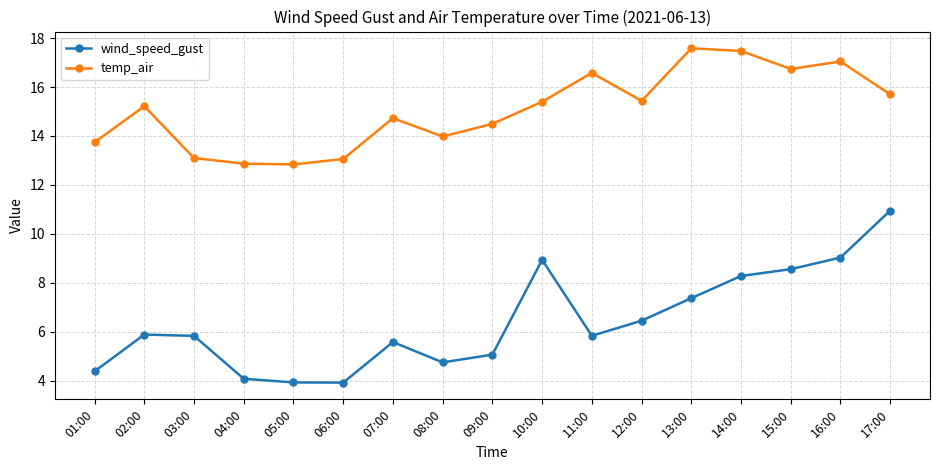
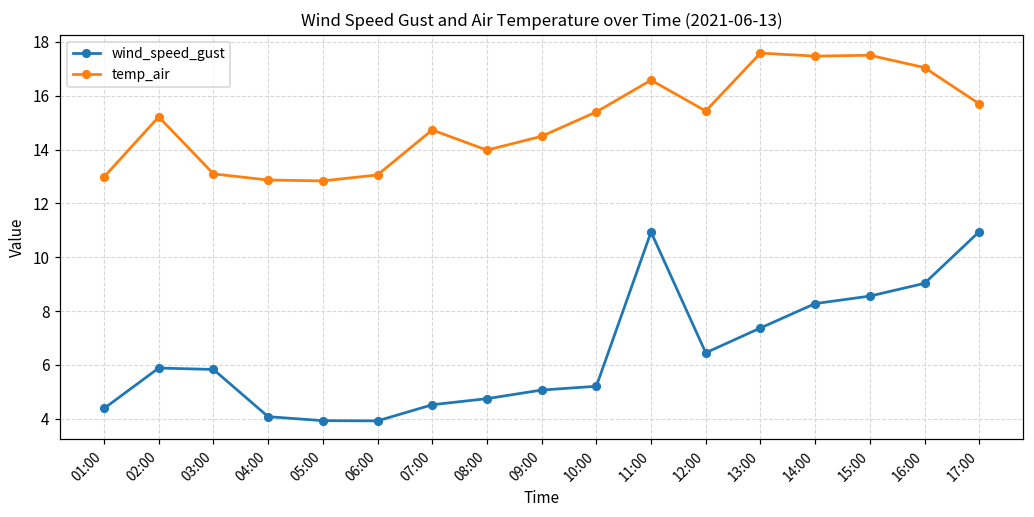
  {
    "wind_speed_gust": {
      "01:00": 4.4,
      "02:00": 5.9,
      "03:00": 5.8,
      "04:00": 4.1,
      "05:00": 3.9,
      "06:00": 3.9,
-     "07:00": 5.6,
+     "07:00": 4.5,
      "08:00": 4.7,
      "09:00": 5.1,
-     "10:00": 8.9,
-     "11:00": 5.8,
+     "10:00": 5.2,
+     "11:00": 10.9,
      "12:00": 6.4,
      "13:00": 7.4,
      "14:00": 8.3,
      "15:00": 8.6,
      "16:00": 9.0,
      "17:00": 10.9
    },
    "temp_air": {
-     "01:00": 13.7,
+     "01:00": 13.0,
      "02:00": 15.2,
      "03:00": 13.1,
      "04:00": 12.9,
      "05:00": 12.8,
      "06:00": 13.1,
      "07:00": 14.7,
      "08:00": 14.0,
      "09:00": 14.5,
      "10:00": 15.4,
      "11:00": 16.6,
      "12:00": 15.4,
      "13:00": 17.6,
      "14:00": 17.5,
-     "15:00": 16.7,
+     "15:00": 17.5,
      "16:00": 17.0,
      "17:00": 15.7
    }
  }
